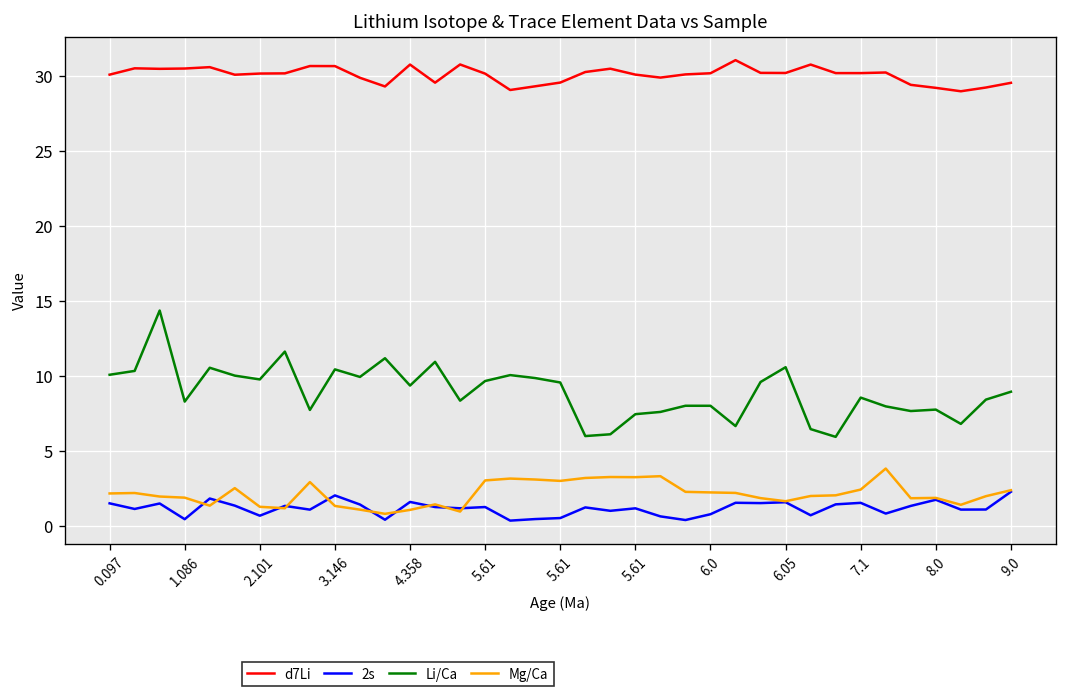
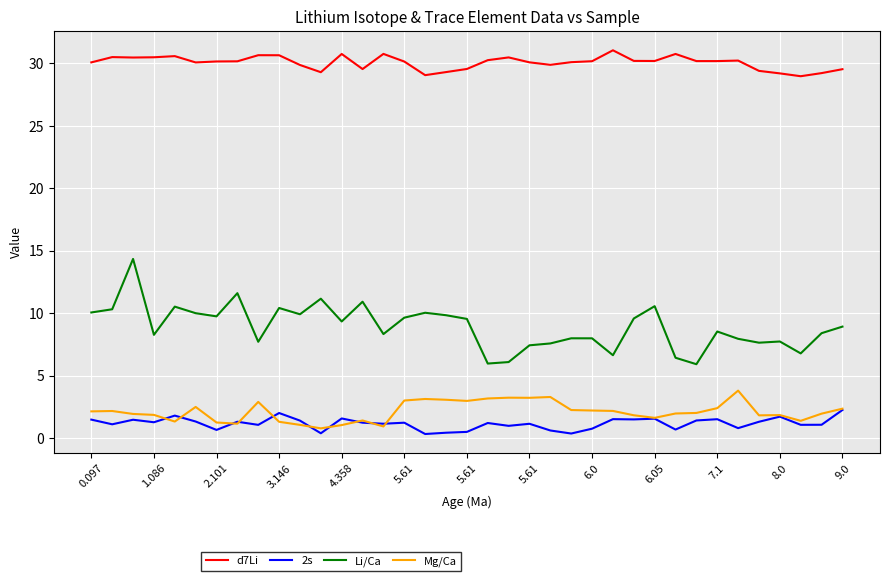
  {
    "d7Li": {
      "1.086": 30.5
    },
    "2s": {
-     "1.086": 0.4
+     "1.086": 1.3
    },
    "Li/Ca": {
      "1.086": 8.3
    },
    "Mg/Ca": {
      "1.086": 1.9
    }
  }
